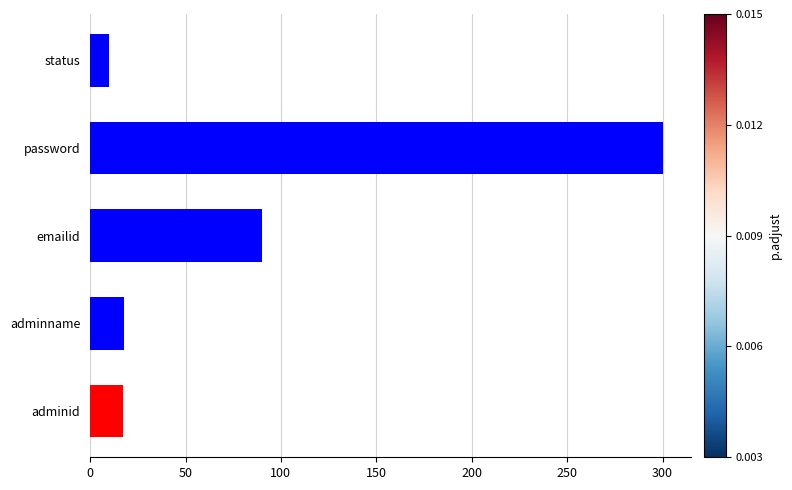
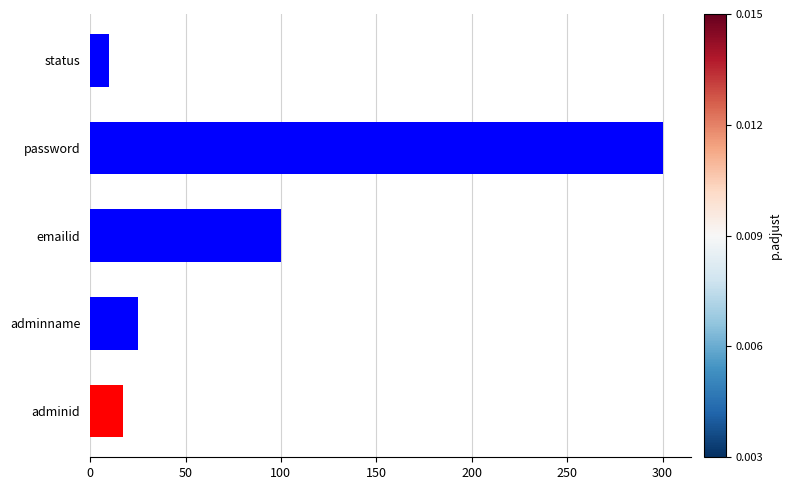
  {
    "status": 10,
    "password": 300,
-   "emailid": 90,
-   "adminname": 18,
+   "emailid": 100,
+   "adminname": 25,
    "adminid": 17
  }
